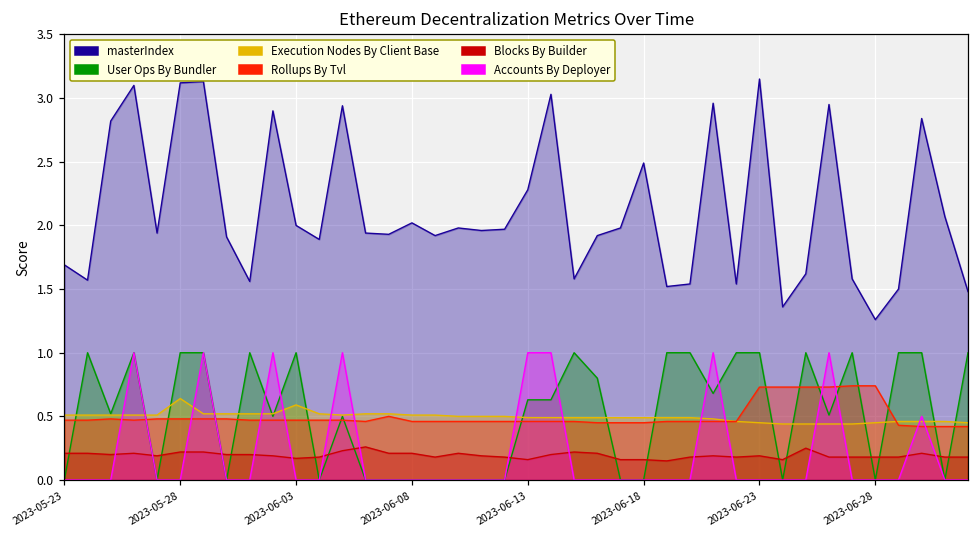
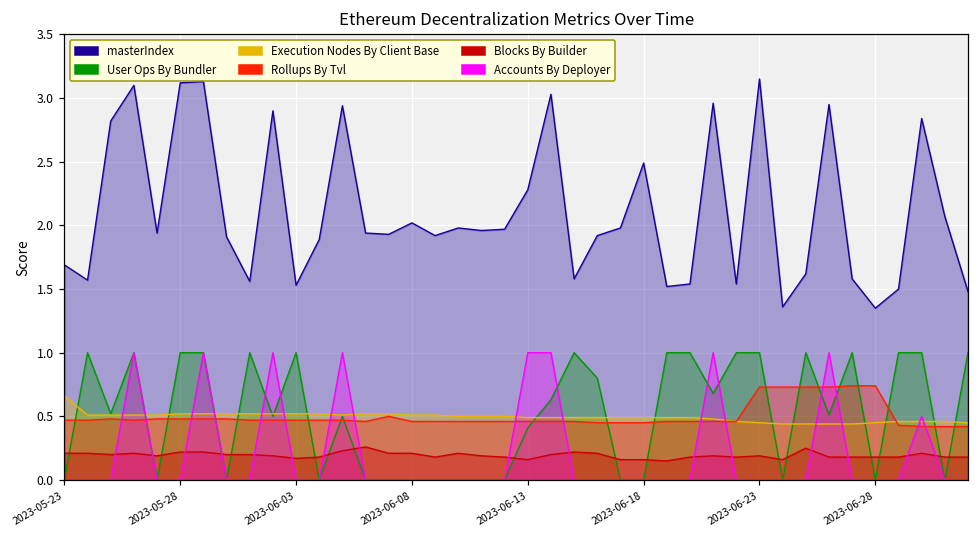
  {
    "masterIndex": {
      "2023-05-23": 1.69,
      "2023-05-28": 3.12,
-     "2023-06-03": 2.00,
+     "2023-06-03": 1.53,
      "2023-06-08": 2.02,
      "2023-06-13": 2.28,
      "2023-06-18": 2.49,
      "2023-06-23": 3.15,
-     "2023-06-28": 1.26
+     "2023-06-28": 1.35
    },
    "User Ops By Bundler": {
      "2023-05-28": 1.00,
      "2023-06-03": 1.00,
-     "2023-06-13": 0.63,
+     "2023-06-13": 0.41,
      "2023-06-23": 1.00
    },
    "Execution Nodes By Client Base": {
-     "2023-05-23": 0.51,
-     "2023-05-28": 0.64,
-     "2023-06-03": 0.59,
+     "2023-05-23": 0.66,
+     "2023-05-28": 0.52,
+     "2023-06-03": 0.52,
      "2023-06-08": 0.51,
      "2023-06-13": 0.49,
      "2023-06-18": 0.49,
      "2023-06-23": 0.45,
      "2023-06-28": 0.45
    },
    "Accounts By Deployer": {
      "2023-05-28": 0.00,
      "2023-06-03": 0.00,
      "2023-06-13": 1.00,
      "2023-06-23": 0.00
    }
  }
